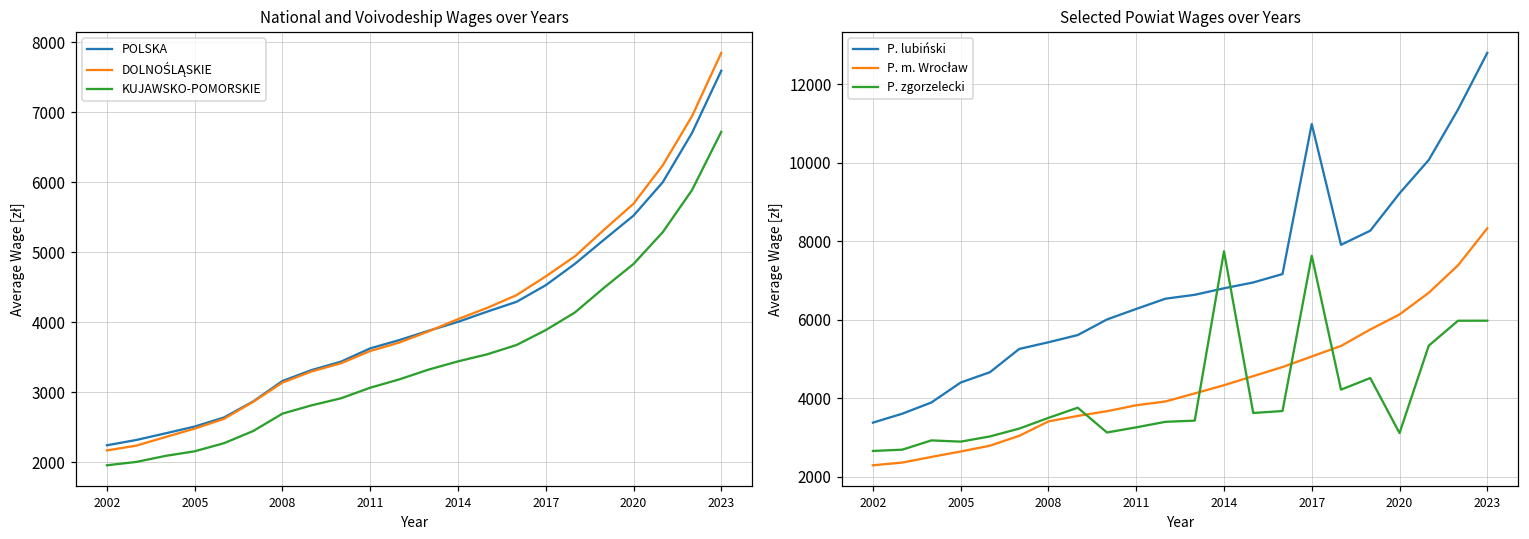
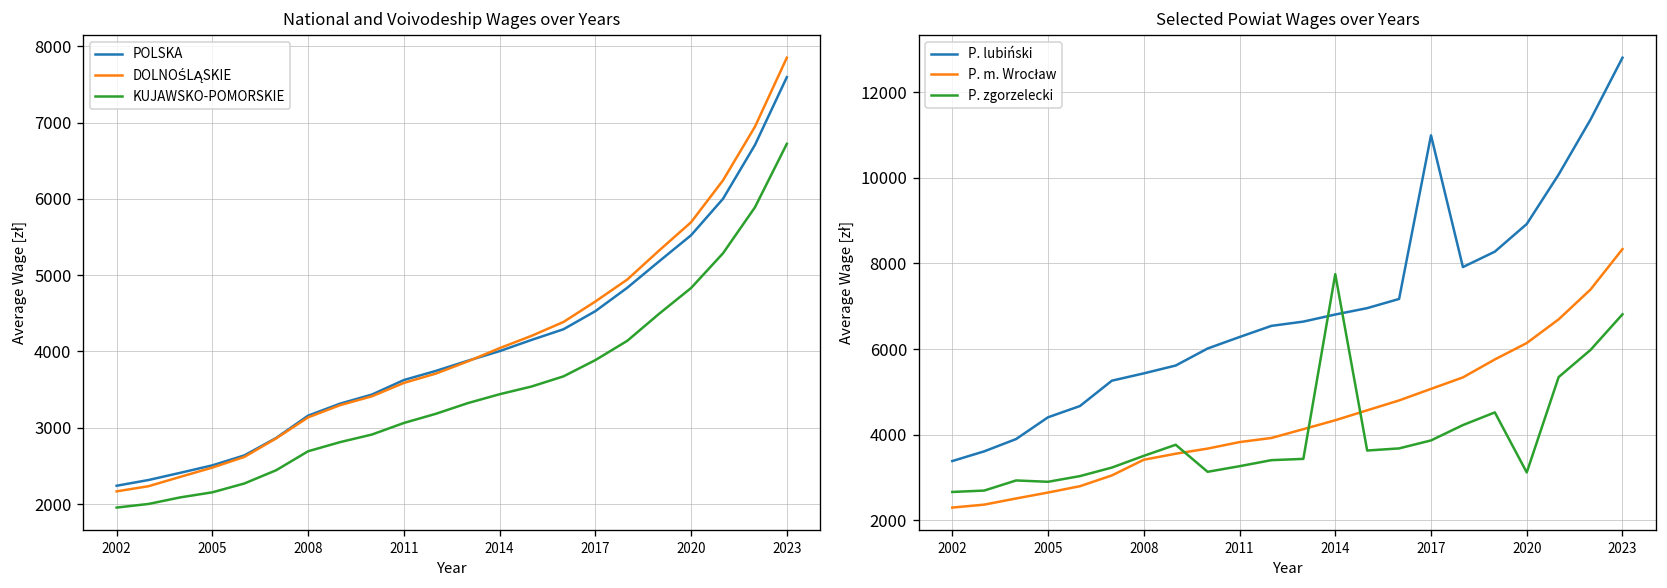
  {
    "National and Voivodeship Wages over Years": {
      "POLSKA": {
        "2002": 2200,
        "2017": 4500,
        "2020": 5500,
        "2023": 7600
      },
      "DOLNOŚLĄSKIE": {
        "2002": 2200,
        "2017": 4700,
        "2020": 5700,
        "2023": 7900
      },
      "KUJAWSKO-POMORSKIE": {
        "2002": 2000,
        "2005": 2200,
        "2008": 2700,
        "2011": 3100,
        "2014": 3400,
        "2017": 3900,
        "2020": 4800,
        "2023": 6700
      }
    },
    "Selected Powiat Wages over Years": {
      "P. lubiński": {
        "2002": 3400,
        "2005": 4400,
        "2008": 5400,
        "2011": 6300,
        "2014": 6800,
        "2017": 11000,
-       "2020": 9200,
+       "2020": 8900,
        "2023": 12800
      },
      "P. m. Wrocław": {
        "2002": 2300,
        "2005": 2600,
        "2008": 3400,
        "2011": 3800,
        "2014": 4300,
        "2017": 5100,
        "2020": 6100,
        "2023": 8300
      },
      "P. zgorzelecki": {
        "2002": 2700,
        "2005": 2900,
        "2008": 3500,
        "2011": 3300,
        "2014": 7700,
-       "2017": 7600,
+       "2017": 3900,
        "2020": 3100,
-       "2023": 6000
+       "2023": 6800
      }
    }
  }
